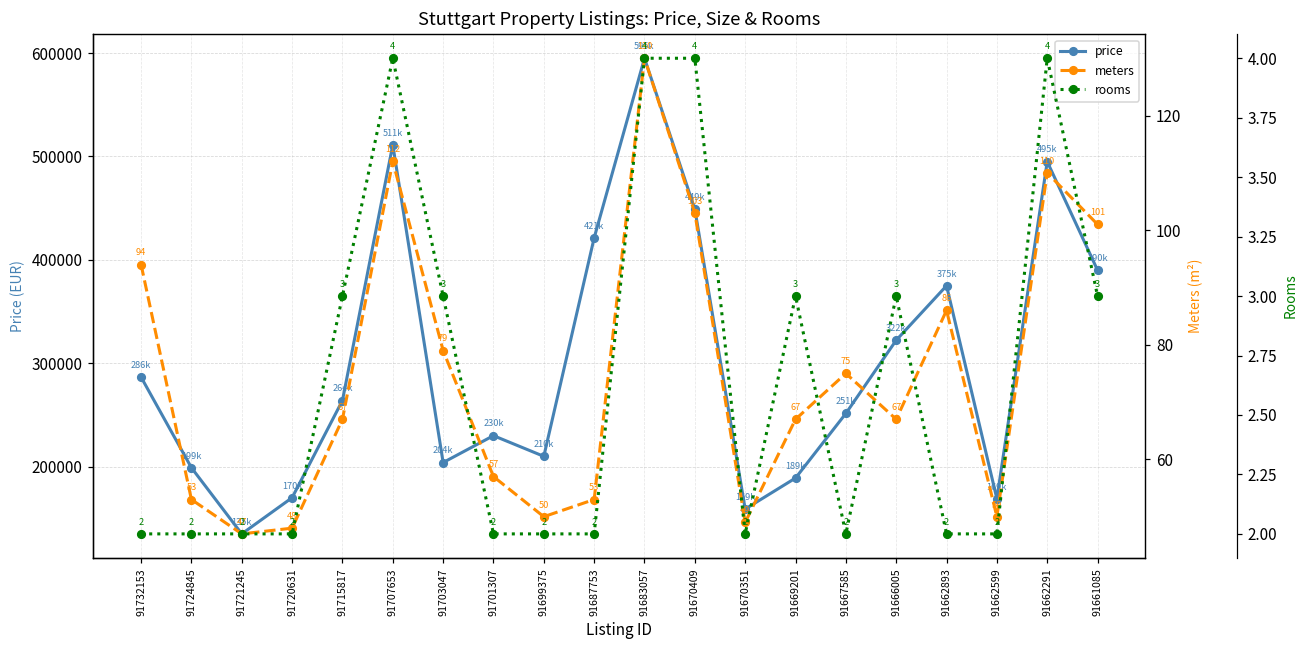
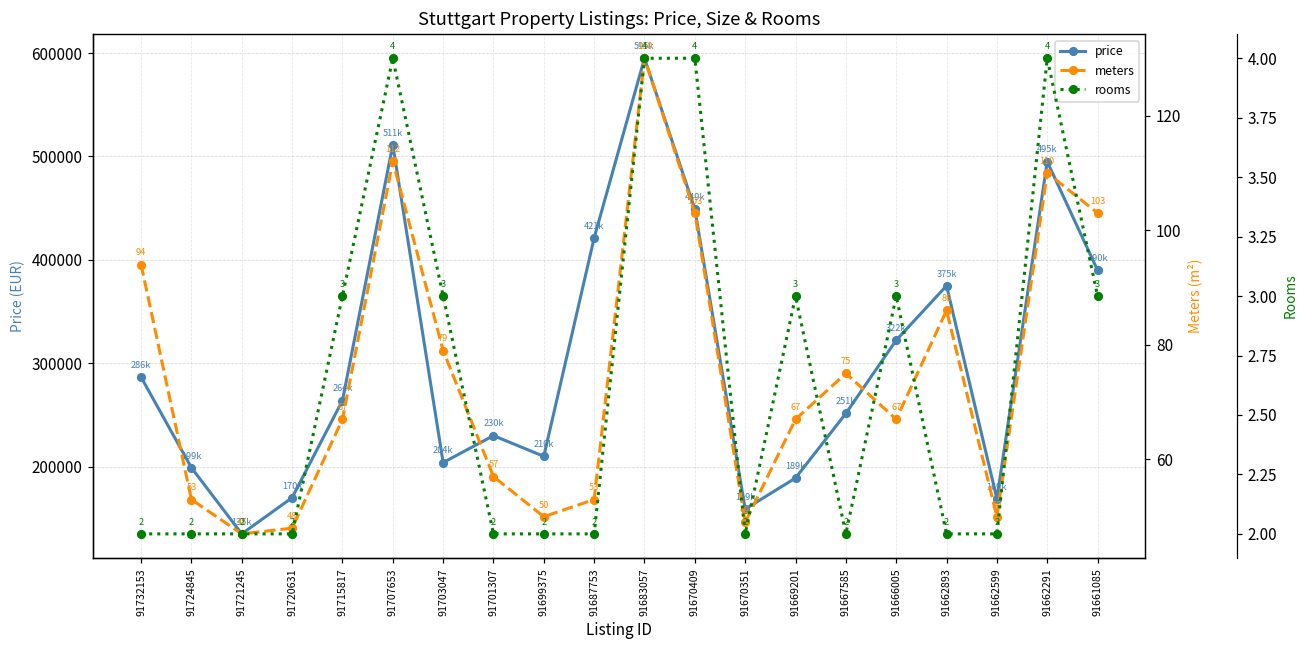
  {
    "price": {
      "91724845": "199k",
      "91720631": "170k",
      "91715817": "264k",
      "91707653": "511k",
      "91703047": "204k",
      "91701307": "230k",
      "91699375": "210k",
      "91687753": "421k",
      "91670351": "159k",
      "91669201": "189k",
      "91667585": "251k",
      "91666005": "322k",
      "91662893": "375k",
      "91662599": "169k",
      "91662291": "495k",
      "91661085": "390k"
    },
    "meters": {
      "91732153": "94",
      "91724845": "53",
      "91703047": "79",
      "91701307": "57",
      "91699375": "50",
      "91687753": "53",
      "91669201": "67",
      "91667585": "75",
      "91666005": "67",
      "91662893": "86",
-     "91661085": "101"
+     "91661085": "103"
    },
    "rooms": {
      "91732153": "2",
      "91724845": "2",
      "91715817": "3",
      "91707653": "4",
      "91703047": "3",
      "91701307": "2",
      "91687753": "2",
      "91670409": "4",
      "91669201": "3",
      "91667585": "2",
      "91666005": "3",
      "91662893": "2",
      "91662291": "4",
      "91661085": "3"
    }
  }
